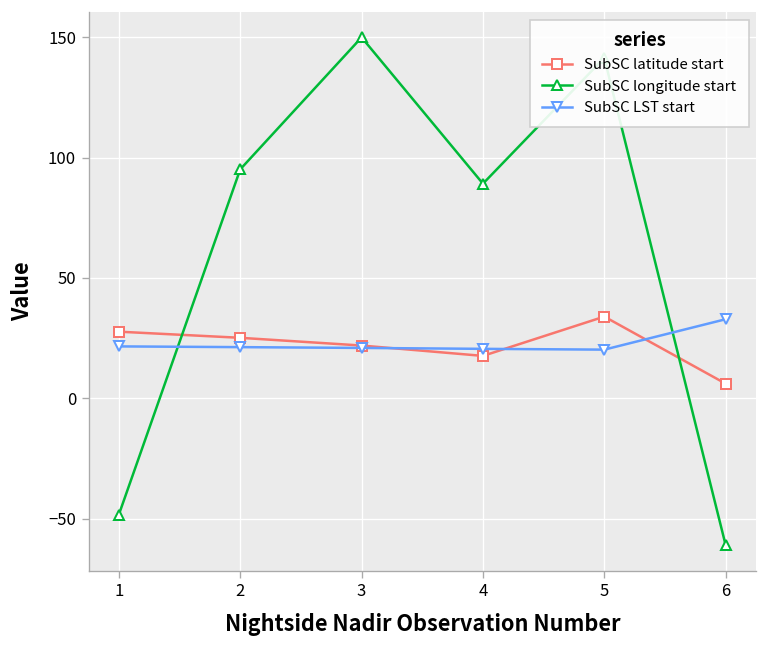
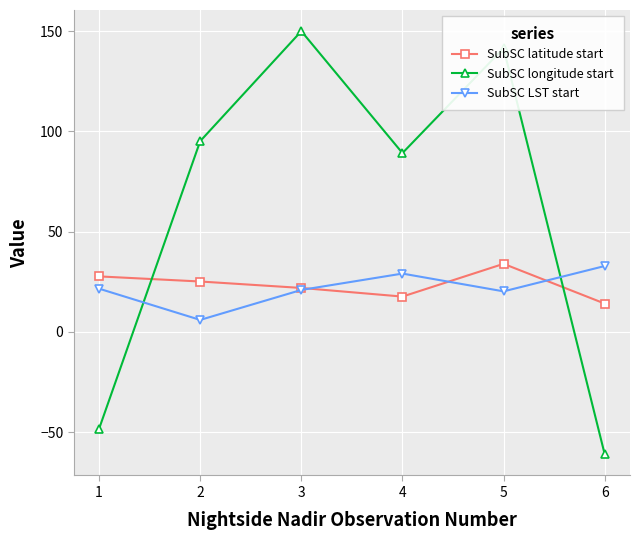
  {
    "SubSC latitude start": {
      "1": 28,
      "2": 25,
      "4": 18,
      "5": 34,
-     "6": 6
+     "6": 14
    },
    "SubSC longitude start": {
      "1": -48,
      "2": 95,
      "3": 150,
      "4": 89,
      "6": -61
    },
    "SubSC LST start": {
      "1": 22,
-     "2": 21,
-     "4": 21,
+     "2": 6,
+     "4": 29,
      "5": 20,
      "6": 33
    }
  }
